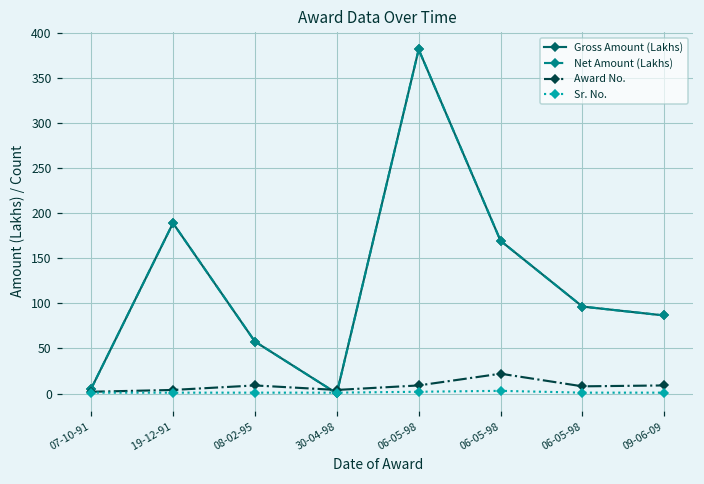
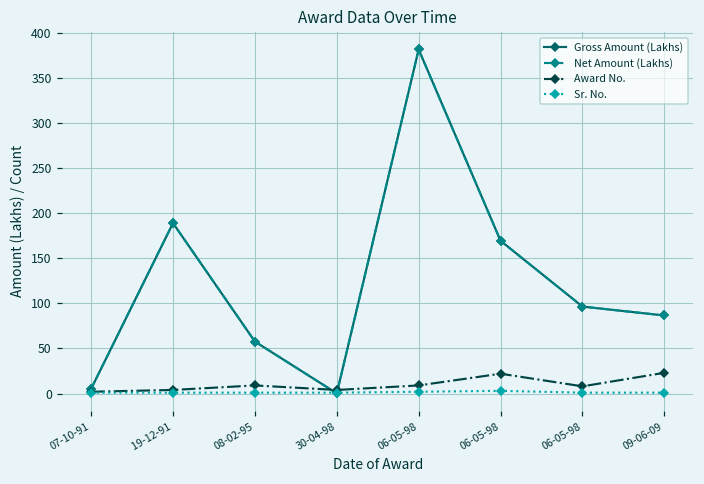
  {
    "Award No.": {
      "08-02-95": 10,
-     "09-06-09": 10
+     "09-06-09": 20
    }
  }
